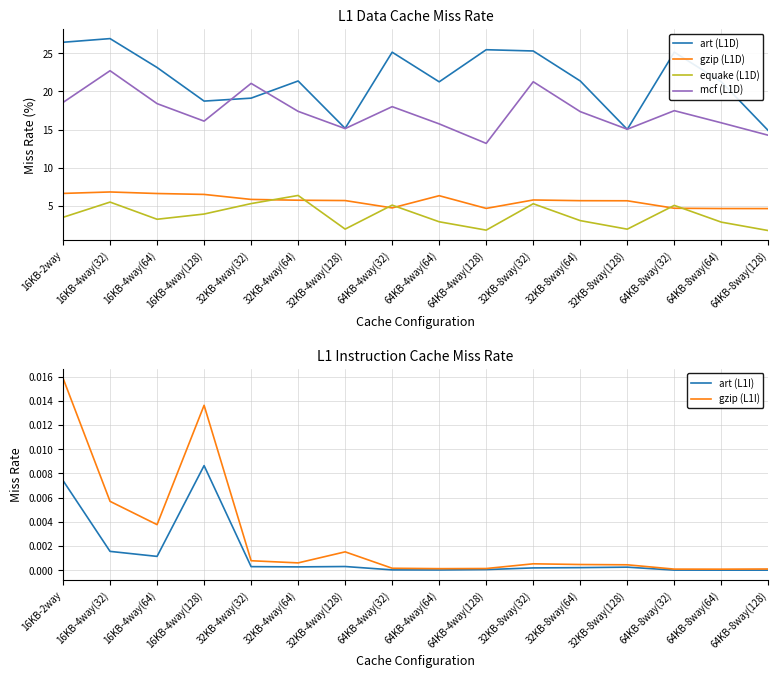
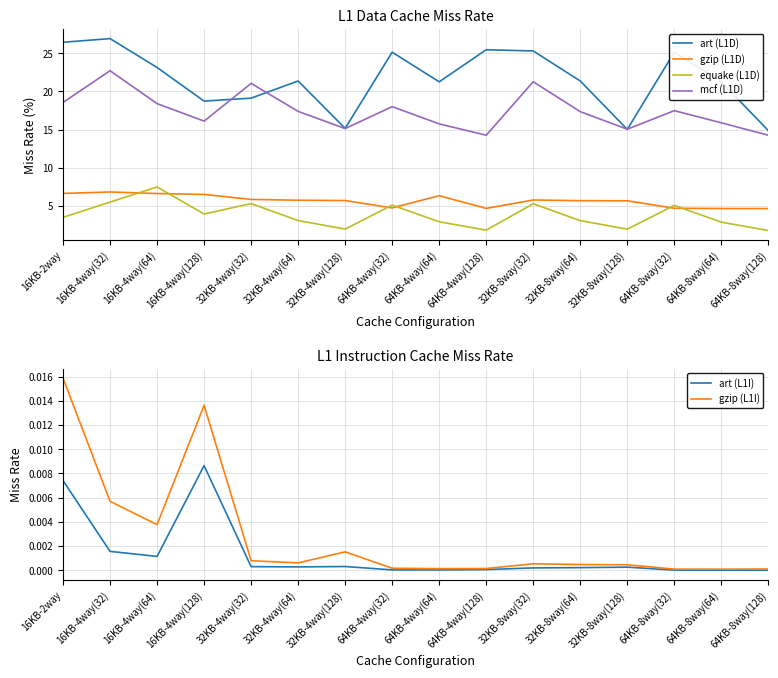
  {
    "L1 Data Cache Miss Rate": {
      "art (L1D)": {
        "16KB-2way": 26,
        "16KB-4way(32)": 27,
        "16KB-4way(64)": 23,
        "16KB-4way(128)": 19,
        "32KB-4way(32)": 19,
        "32KB-4way(64)": 21,
        "64KB-4way(32)": 25,
        "64KB-4way(64)": 21,
        "64KB-4way(128)": 25,
        "32KB-8way(32)": 25,
        "32KB-8way(64)": 21,
        "64KB-8way(128)": 15
      },
      "gzip (L1D)": {
        "16KB-2way": 7,
        "16KB-4way(32)": 7,
        "16KB-4way(64)": 7,
        "16KB-4way(128)": 7,
        "32KB-4way(32)": 6,
        "32KB-4way(64)": 6,
        "32KB-4way(128)": 6,
        "64KB-4way(32)": 5,
        "64KB-4way(64)": 6,
        "64KB-4way(128)": 5,
        "32KB-8way(32)": 6,
        "32KB-8way(64)": 6,
        "32KB-8way(128)": 6,
        "64KB-8way(32)": 5,
        "64KB-8way(64)": 5,
        "64KB-8way(128)": 5
      },
      "equake (L1D)": {
        "16KB-2way": 4,
        "16KB-4way(32)": 6,
-       "16KB-4way(64)": 3,
+       "16KB-4way(64)": 8,
        "16KB-4way(128)": 4,
        "32KB-4way(32)": 5,
-       "32KB-4way(64)": 6,
+       "32KB-4way(64)": 3,
        "32KB-4way(128)": 2,
        "64KB-4way(32)": 5,
        "64KB-4way(64)": 3,
        "64KB-4way(128)": 2,
        "32KB-8way(32)": 5,
        "32KB-8way(64)": 3,
        "32KB-8way(128)": 2,
        "64KB-8way(32)": 5,
        "64KB-8way(64)": 3,
        "64KB-8way(128)": 2
      },
      "mcf (L1D)": {
        "16KB-2way": 19,
        "16KB-4way(32)": 23,
        "16KB-4way(64)": 18,
        "16KB-4way(128)": 16,
        "32KB-4way(32)": 21,
        "32KB-4way(64)": 17,
        "64KB-4way(32)": 18,
        "64KB-4way(64)": 16,
-       "64KB-4way(128)": 13,
+       "64KB-4way(128)": 14,
        "32KB-8way(32)": 21,
        "32KB-8way(64)": 17,
        "64KB-8way(32)": 17,
        "64KB-8way(64)": 16,
        "64KB-8way(128)": 14
      }
    },
    "L1 Instruction Cache Miss Rate": {
      "art (L1I)": {
        "16KB-2way": 0.0074,
        "16KB-4way(32)": 0.0016,
        "16KB-4way(64)": 0.0011,
        "16KB-4way(128)": 0.0086,
        "32KB-4way(32)": 0.0003,
        "32KB-4way(64)": 0.0003,
        "32KB-4way(128)": 0.0003,
        "32KB-8way(32)": 0.0002,
        "32KB-8way(64)": 0.0002
      },
      "gzip (L1I)": {
        "16KB-2way": 0.0159,
        "16KB-4way(32)": 0.0057,
        "16KB-4way(64)": 0.0038,
        "16KB-4way(128)": 0.0136,
        "32KB-4way(32)": 0.0008,
        "32KB-4way(64)": 0.0006,
        "32KB-4way(128)": 0.0015,
        "32KB-8way(32)": 0.0005,
        "32KB-8way(64)": 0.0005
      }
    }
  }
